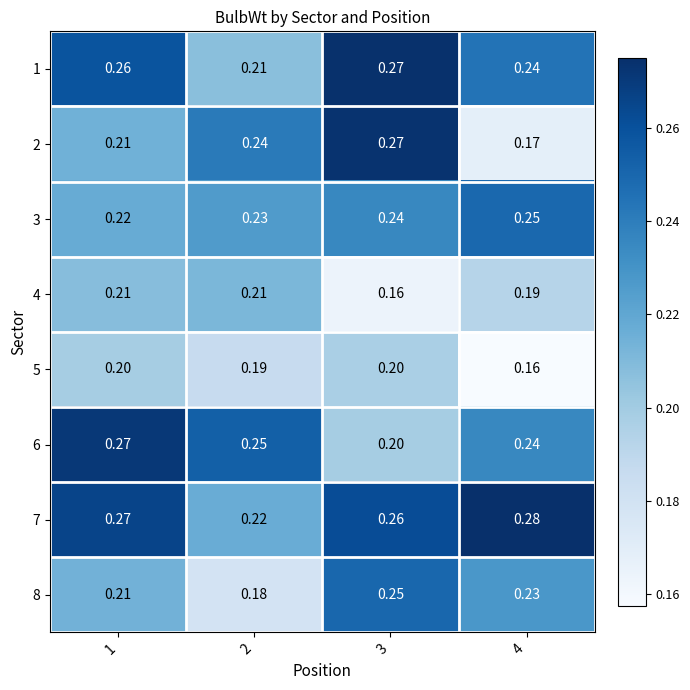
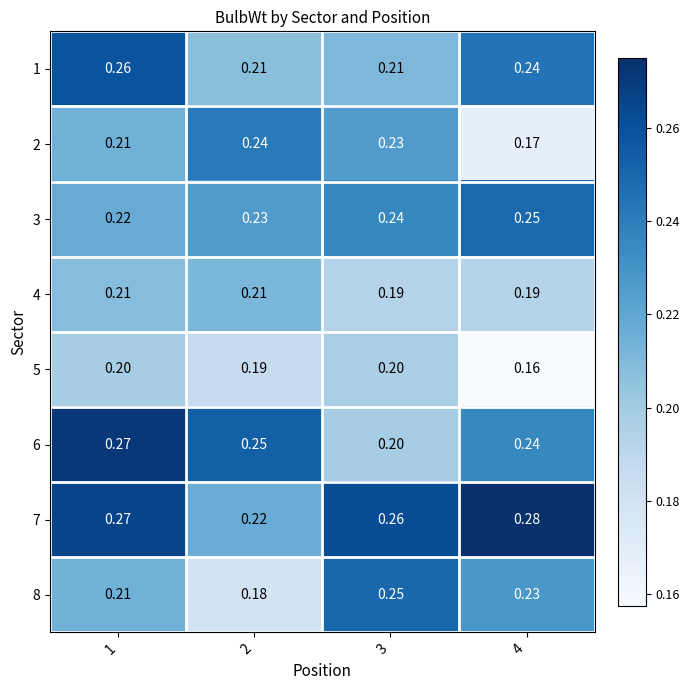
  {
    "1": {
      "1": 0.26,
      "2": 0.21,
-     "3": 0.27,
+     "3": 0.21,
      "4": 0.24
    },
    "2": {
      "1": 0.21,
      "2": 0.24,
-     "3": 0.27,
+     "3": 0.23,
      "4": 0.17
    },
    "3": {
      "1": 0.22,
      "2": 0.23,
      "3": 0.24,
      "4": 0.25
    },
    "4": {
      "1": 0.21,
      "2": 0.21,
-     "3": 0.16,
+     "3": 0.19,
      "4": 0.19
    },
    "5": {
      "1": 0.20,
      "2": 0.19,
      "3": 0.20,
      "4": 0.16
    },
    "6": {
      "1": 0.27,
      "2": 0.25,
      "3": 0.20,
      "4": 0.24
    },
    "7": {
      "1": 0.27,
      "2": 0.22,
      "3": 0.26,
      "4": 0.28
    },
    "8": {
      "1": 0.21,
      "2": 0.18,
      "3": 0.25,
      "4": 0.23
    }
  }
